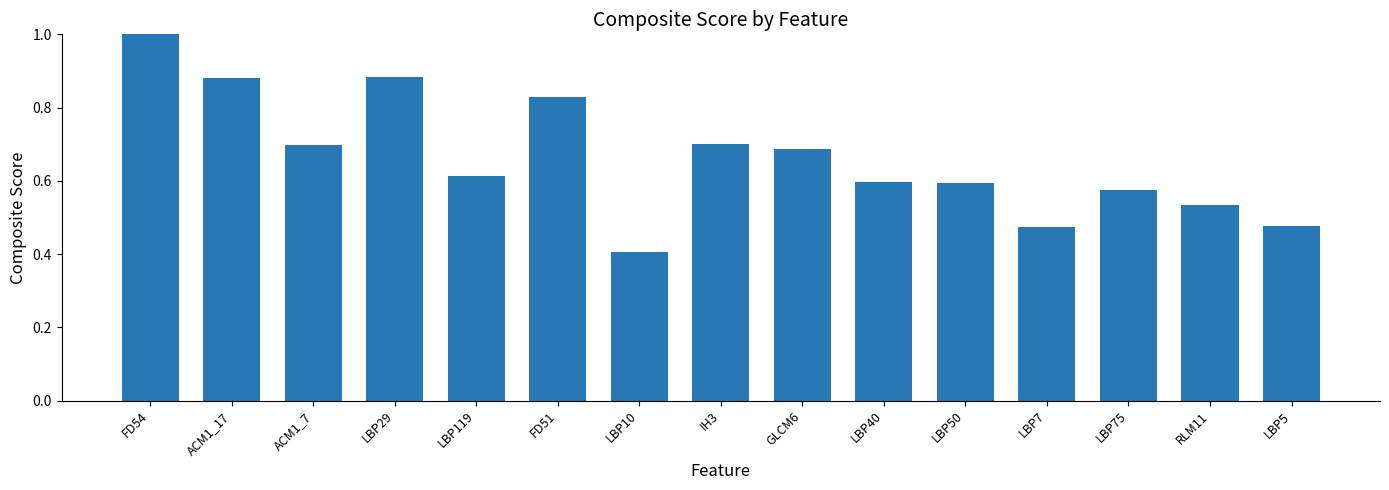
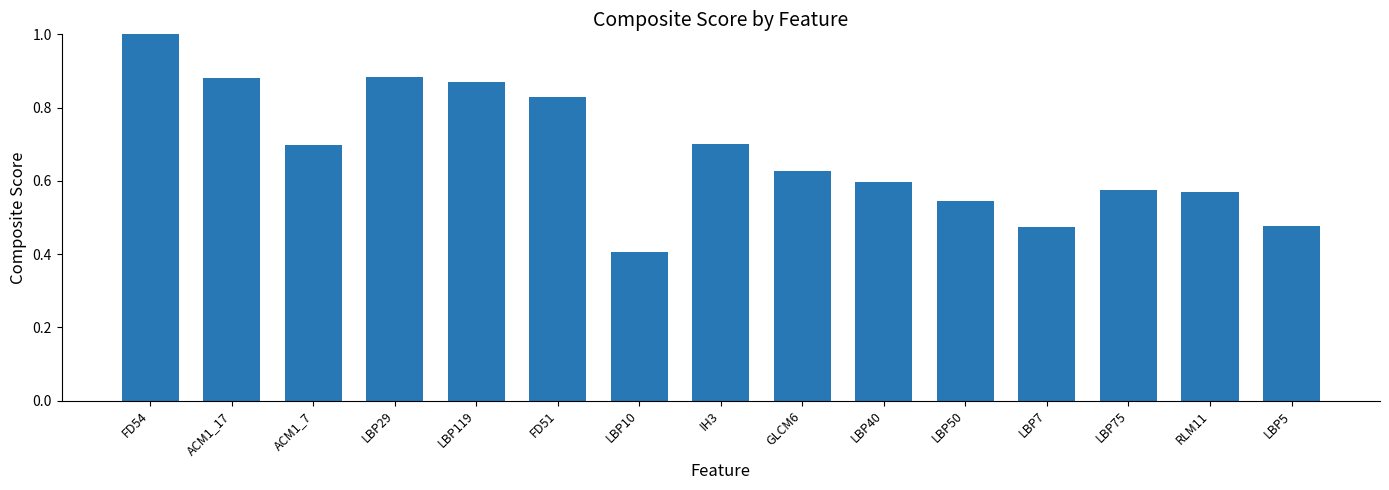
  {
    "FD54": 1.00,
    "ACM1_17": 0.88,
    "ACM1_7": 0.70,
    "LBP29": 0.88,
-   "LBP119": 0.61,
+   "LBP119": 0.87,
    "FD51": 0.83,
    "LBP10": 0.41,
    "IH3": 0.70,
-   "GLCM6": 0.69,
+   "GLCM6": 0.63,
    "LBP40": 0.60,
-   "LBP50": 0.59,
+   "LBP50": 0.55,
    "LBP7": 0.47,
    "LBP75": 0.58,
-   "RLM11": 0.53,
+   "RLM11": 0.57,
    "LBP5": 0.48
  }
